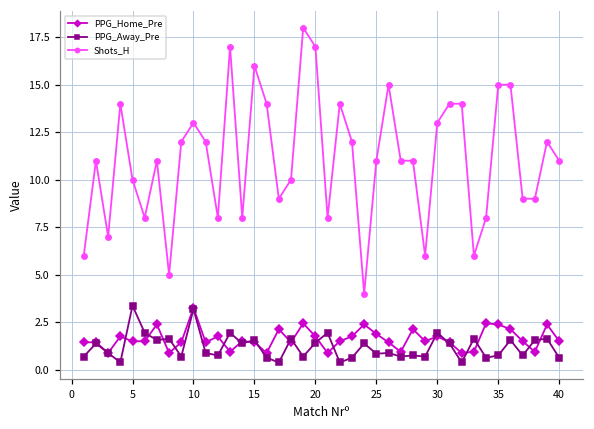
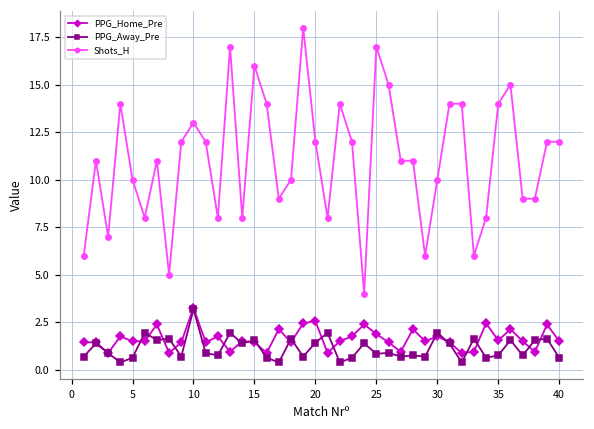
  {
    "PPG_Home_Pre": {
      "5": 1.5,
-     "20": 1.8,
+     "20": 2.6,
      "25": 1.9,
      "30": 1.8,
-     "35": 2.4,
+     "35": 1.5,
      "40": 1.5
    },
    "PPG_Away_Pre": {
-     "5": 3.4,
+     "5": 0.6,
      "20": 1.4,
      "25": 0.8,
      "30": 1.9,
      "35": 0.8,
      "40": 0.6
    },
    "Shots_H": {
      "5": 10,
      "10": 13,
      "15": 16,
-     "20": 17,
-     "25": 11,
-     "30": 13,
-     "35": 15,
-     "40": 11
+     "20": 12,
+     "25": 17,
+     "30": 10,
+     "35": 14,
+     "40": 12
    }
  }
